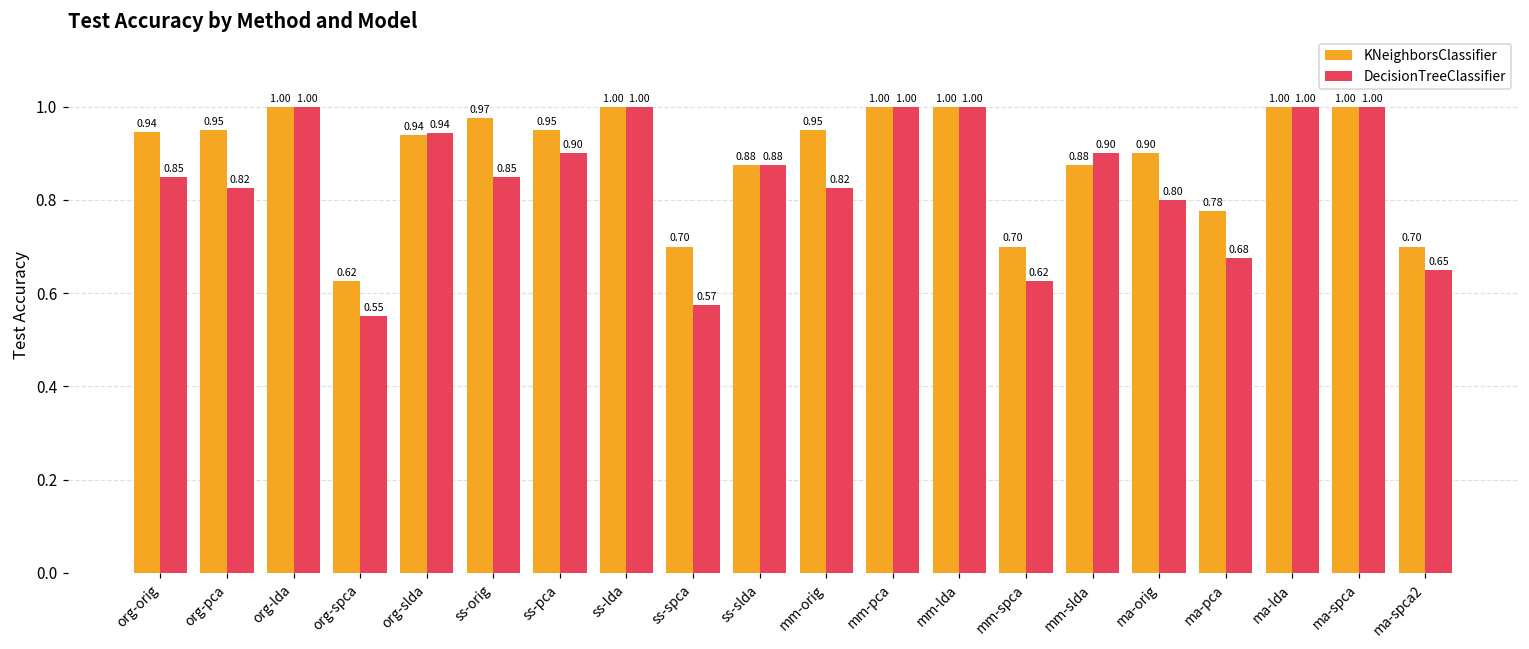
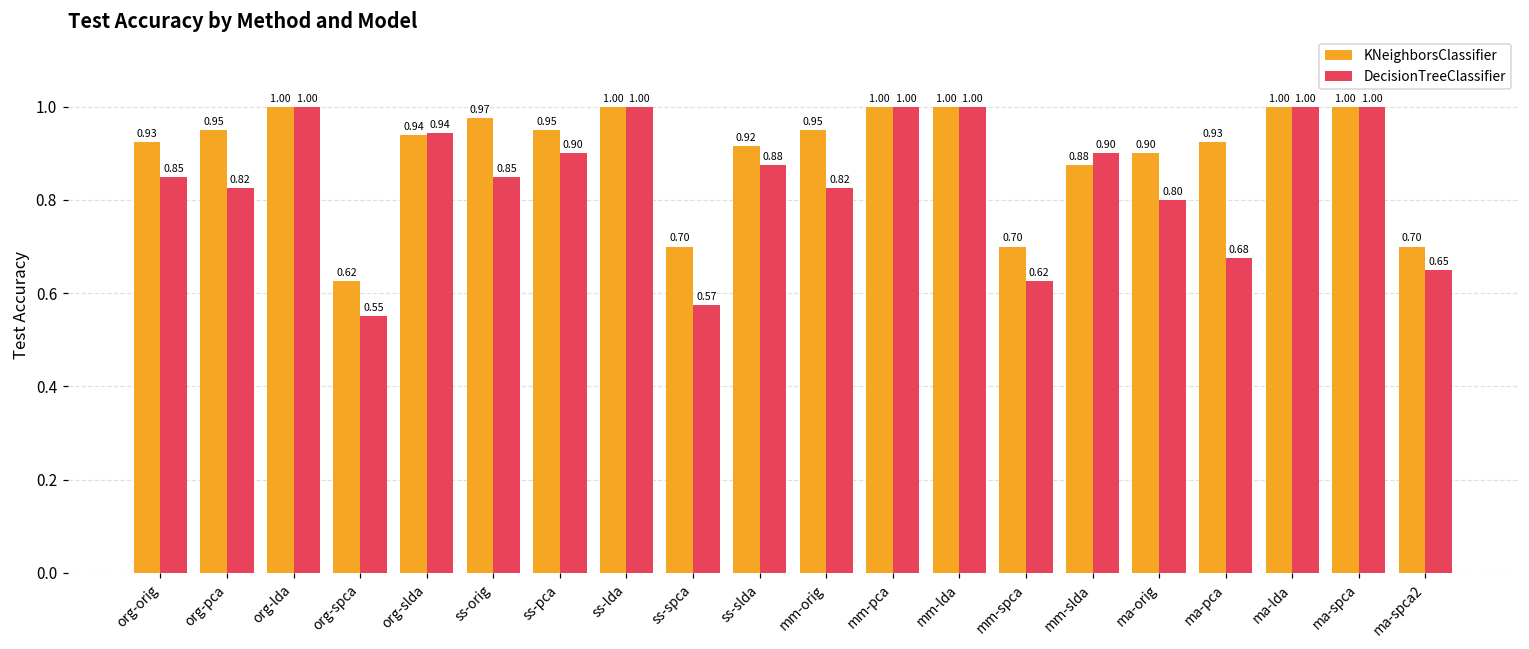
  {
    "KNeighborsClassifier": {
-     "org-orig": 0.94,
+     "org-orig": 0.93,
      "org-pca": 0.95,
      "org-lda": 1.00,
      "org-spca": 0.62,
      "org-slda": 0.94,
      "ss-orig": 0.97,
      "ss-pca": 0.95,
      "ss-lda": 1.00,
      "ss-spca": 0.70,
-     "ss-slda": 0.88,
+     "ss-slda": 0.92,
      "mm-orig": 0.95,
      "mm-pca": 1.00,
      "mm-lda": 1.00,
      "mm-spca": 0.70,
      "mm-slda": 0.88,
      "ma-orig": 0.90,
-     "ma-pca": 0.78,
+     "ma-pca": 0.93,
      "ma-lda": 1.00,
      "ma-spca": 1.00,
      "ma-spca2": 0.70
    },
    "DecisionTreeClassifier": {
      "org-orig": 0.85,
      "org-pca": 0.82,
      "org-lda": 1.00,
      "org-spca": 0.55,
      "org-slda": 0.94,
      "ss-orig": 0.85,
      "ss-pca": 0.90,
      "ss-lda": 1.00,
      "ss-spca": 0.57,
      "ss-slda": 0.88,
      "mm-orig": 0.82,
      "mm-pca": 1.00,
      "mm-lda": 1.00,
      "mm-spca": 0.62,
      "mm-slda": 0.90,
      "ma-orig": 0.80,
      "ma-pca": 0.68,
      "ma-lda": 1.00,
      "ma-spca": 1.00,
      "ma-spca2": 0.65
    }
  }
